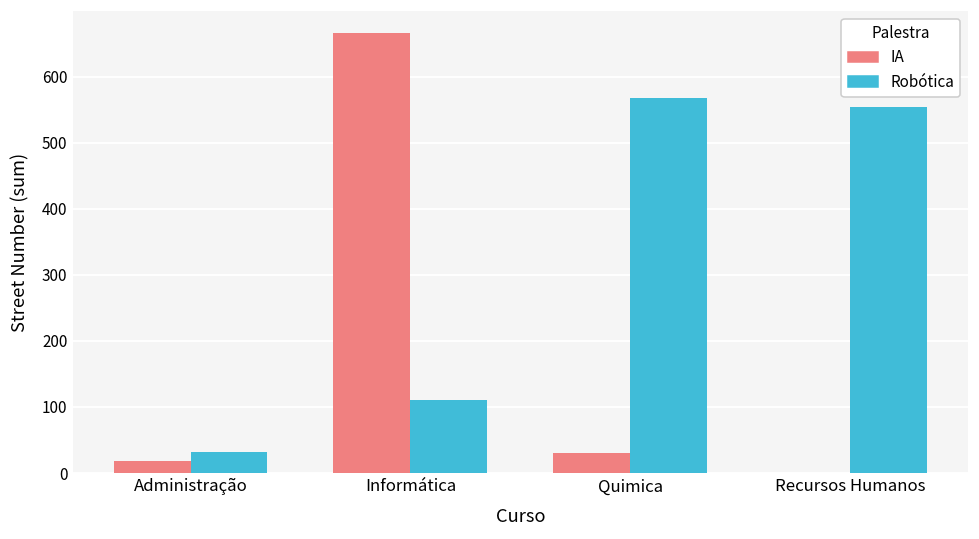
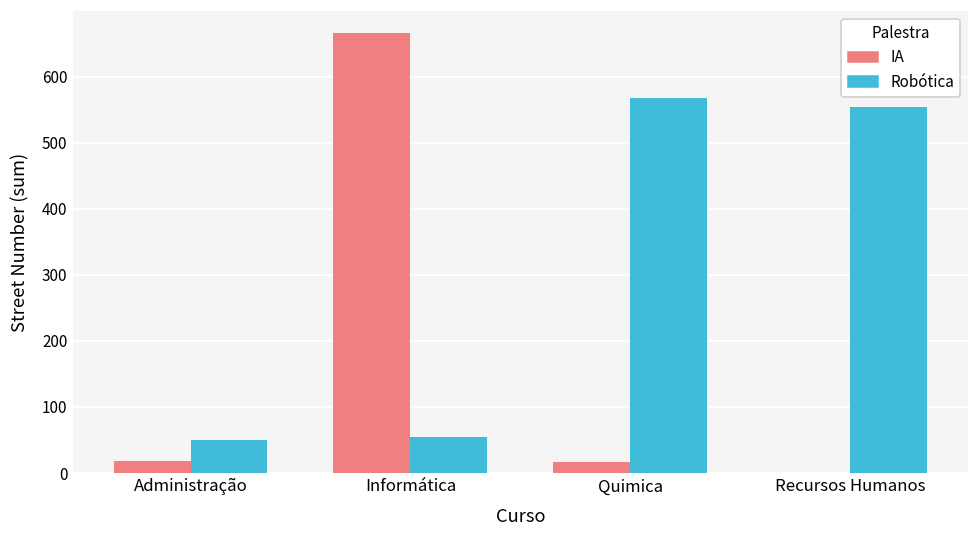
  {
    "IA": {
      "Administração": 20,
      "Informática": 670,
-     "Quimica": 30,
+     "Quimica": 20,
      "Recursos Humanos": 0
    },
    "Robótica": {
-     "Administração": 30,
-     "Informática": 110,
+     "Administração": 50,
+     "Informática": 60,
      "Quimica": 570,
      "Recursos Humanos": 550
    }
  }
